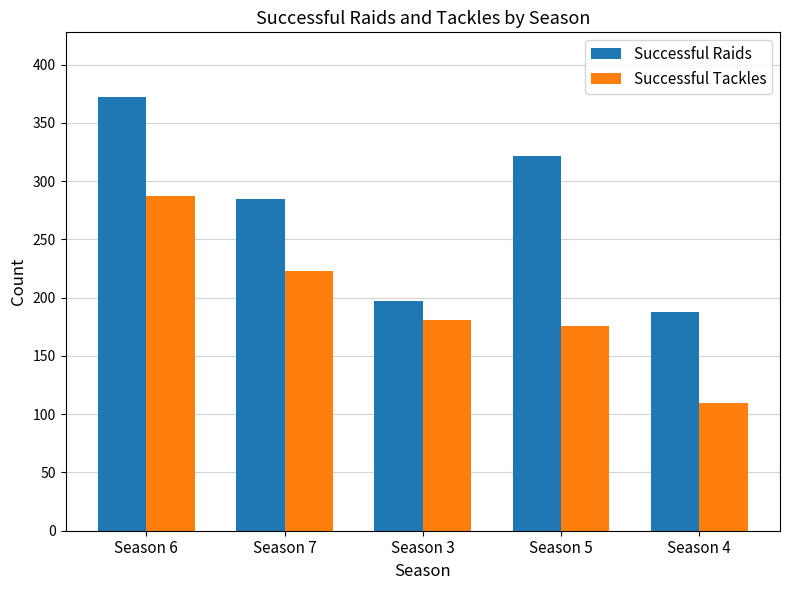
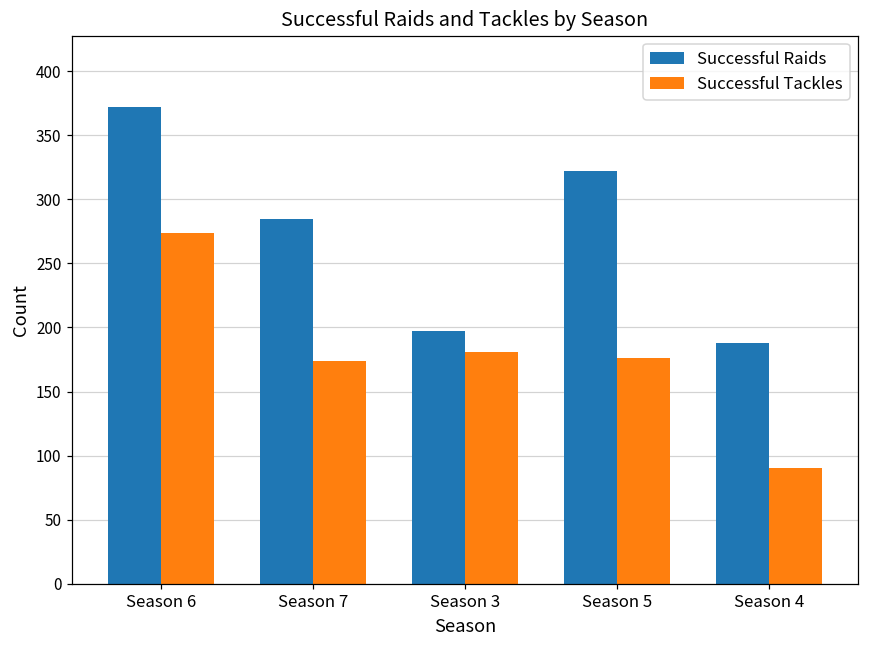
  {
    "Successful Raids": {
      "Season 6": 372,
      "Season 7": 285,
      "Season 3": 197,
      "Season 5": 322,
      "Season 4": 188
    },
    "Successful Tackles": {
-     "Season 6": 287,
-     "Season 7": 223,
+     "Season 6": 274,
+     "Season 7": 174,
      "Season 3": 181,
      "Season 5": 176,
-     "Season 4": 110
+     "Season 4": 90
    }
  }
